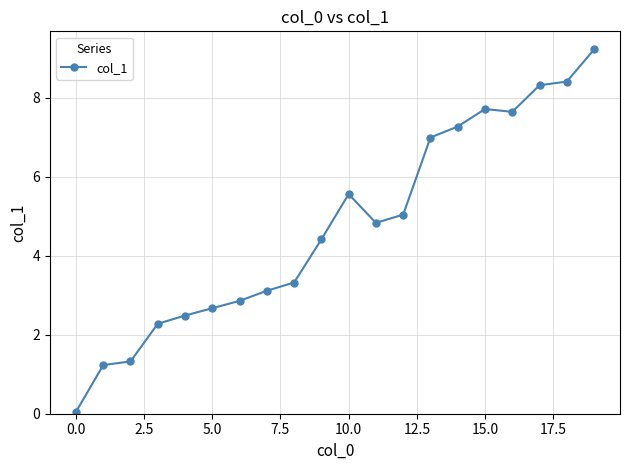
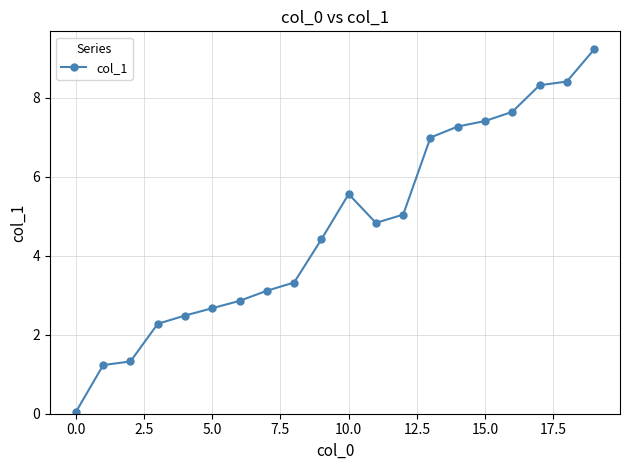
  {
    "0.0": 0.0,
    "5.0": 2.7,
    "10.0": 5.6,
-   "15.0": 7.7
+   "15.0": 7.4
  }
